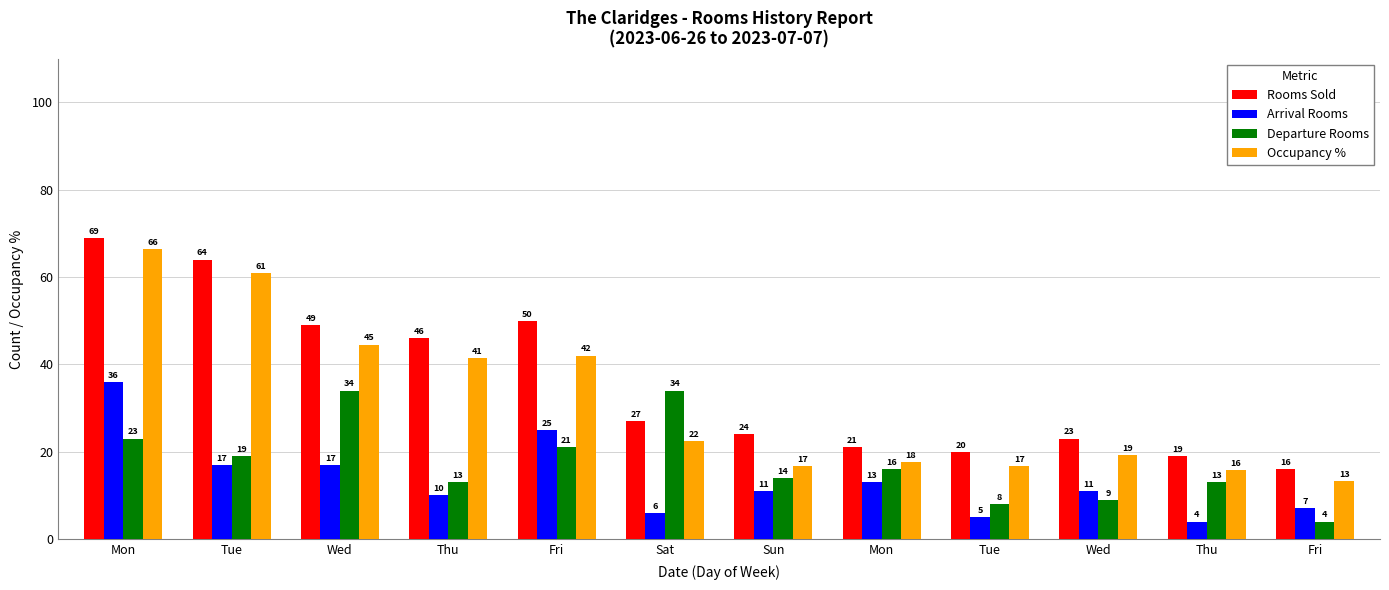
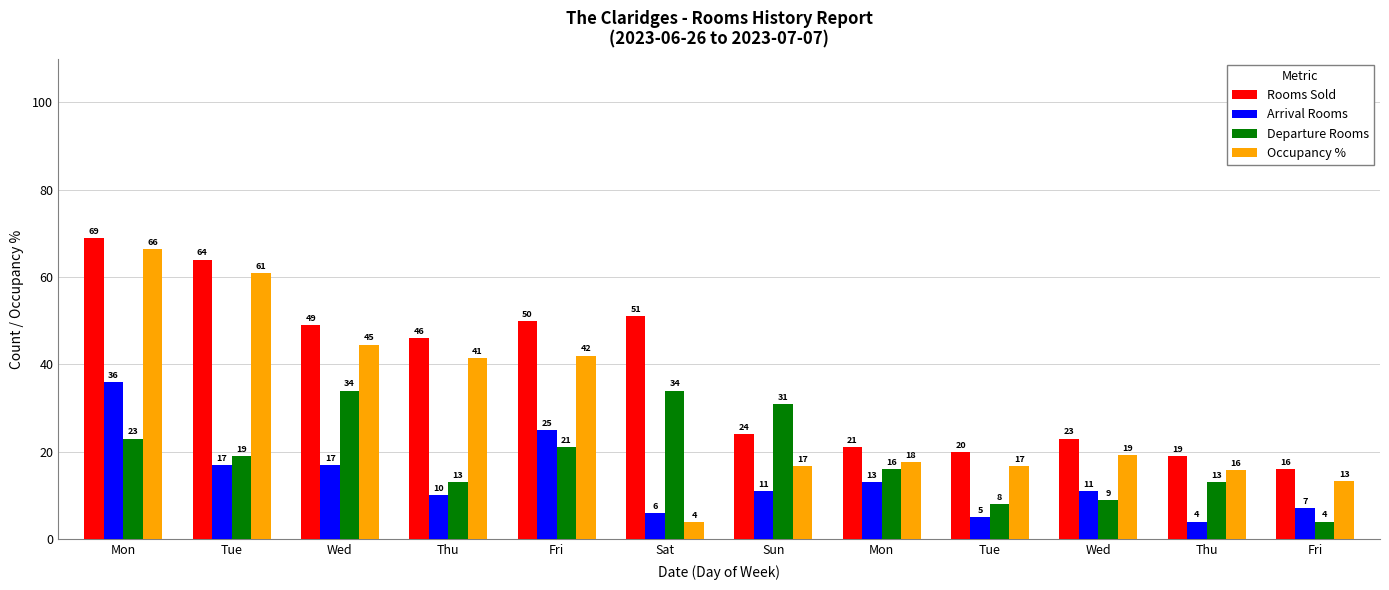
  {
    "Rooms Sold": {
-     "Sat": 27,
+     "Sat": 51,
      "Sun": 24
    },
    "Arrival Rooms": {
      "Sat": 6,
      "Sun": 11
    },
    "Departure Rooms": {
      "Sat": 34,
-     "Sun": 14
+     "Sun": 31
    },
    "Occupancy %": {
-     "Sat": 22,
+     "Sat": 4,
      "Sun": 17
    }
  }
